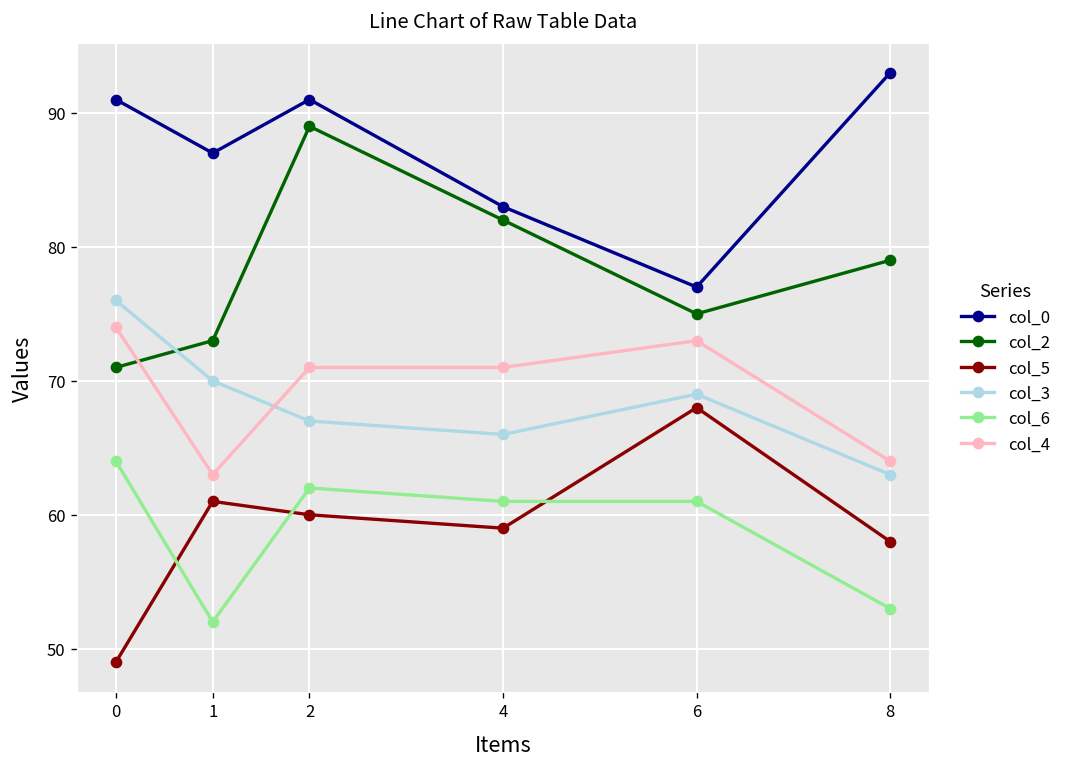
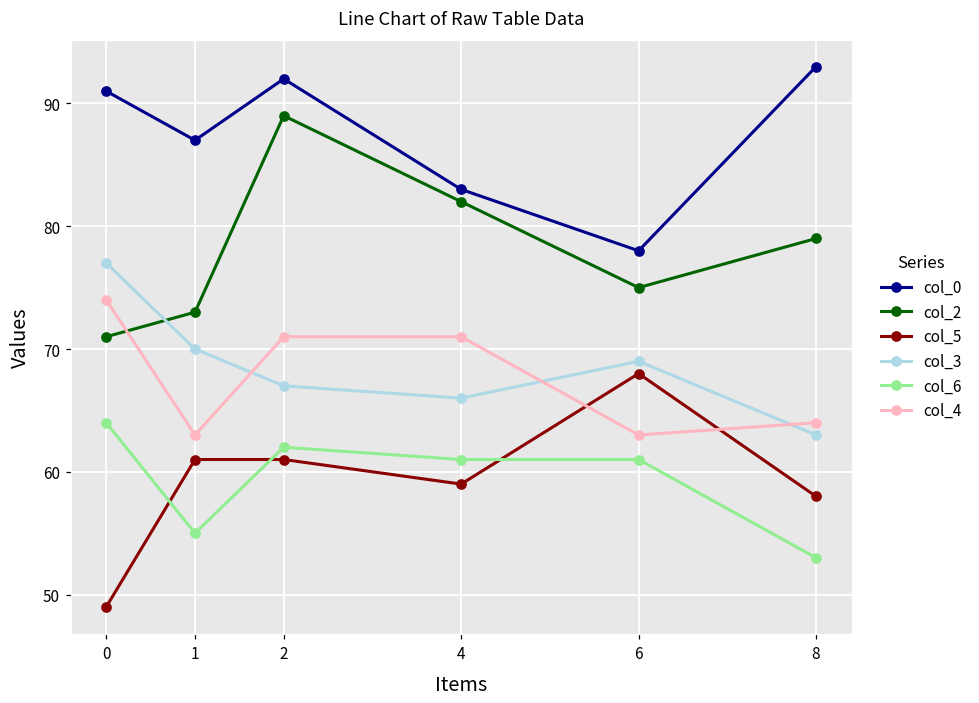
  {
    "col_0": {
      "0": 91,
      "1": 87,
-     "2": 91,
+     "2": 92,
      "4": 83,
-     "6": 77,
+     "6": 78,
      "8": 93
    },
    "col_2": {
      "0": 71,
      "1": 73,
      "2": 89,
      "4": 82,
      "6": 75,
      "8": 79
    },
    "col_5": {
      "0": 49,
      "1": 61,
-     "2": 60,
+     "2": 61,
      "4": 59,
      "6": 68,
      "8": 58
    },
    "col_3": {
-     "0": 76,
+     "0": 77,
      "1": 70,
      "2": 67,
      "4": 66,
      "6": 69,
      "8": 63
    },
    "col_6": {
      "0": 64,
-     "1": 52,
+     "1": 55,
      "2": 62,
      "4": 61,
      "6": 61,
      "8": 53
    },
    "col_4": {
      "0": 74,
      "1": 63,
      "2": 71,
      "4": 71,
-     "6": 73,
+     "6": 63,
      "8": 64
    }
  }
